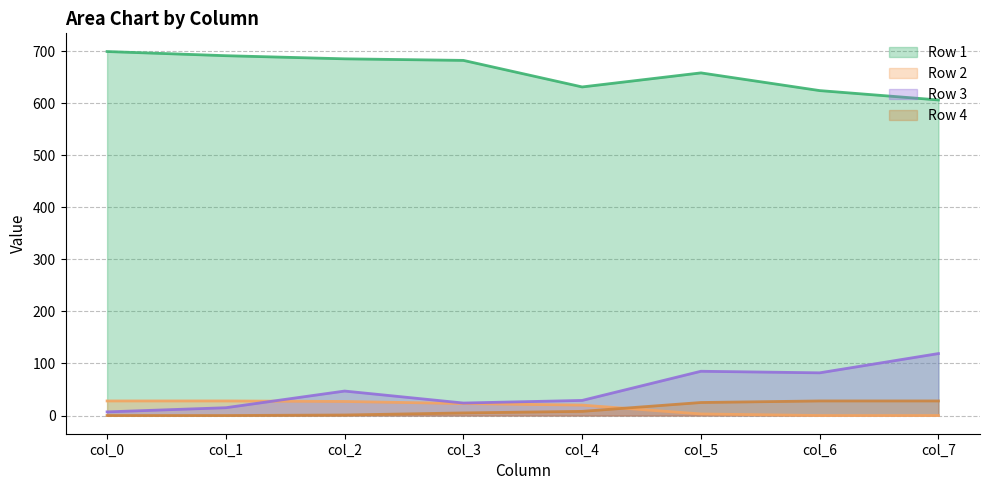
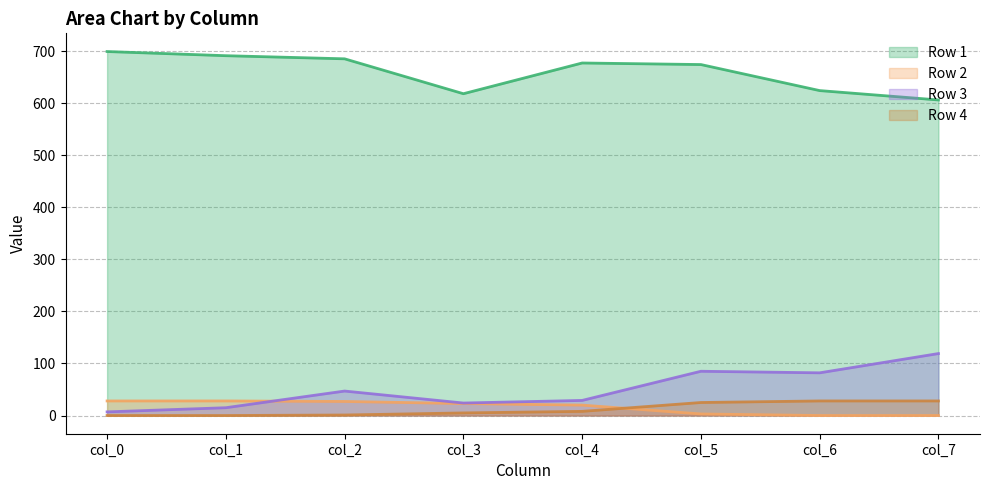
  {
    "Row 1": {
      "col_0": 700,
      "col_1": 690,
      "col_2": 690,
-     "col_3": 680,
-     "col_4": 630,
-     "col_5": 660,
+     "col_3": 620,
+     "col_4": 680,
+     "col_5": 670,
      "col_6": 620,
      "col_7": 610
    },
    "Row 3": {
      "col_0": 10,
      "col_1": 20,
      "col_2": 50,
      "col_4": 30,
      "col_5": 90,
      "col_6": 80,
      "col_7": 120
    }
  }
